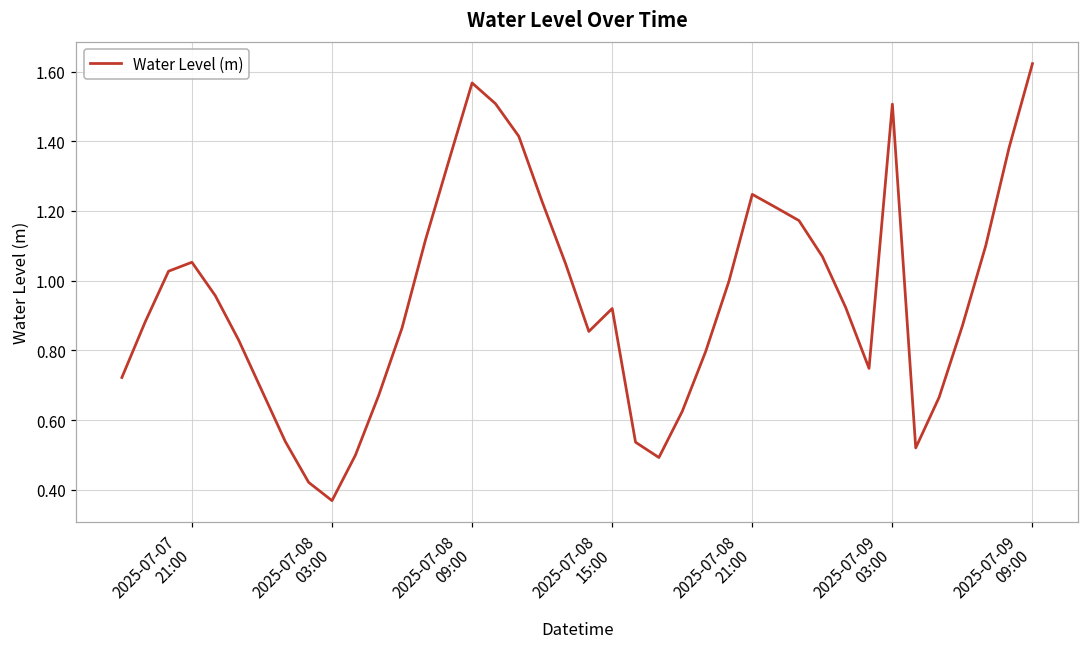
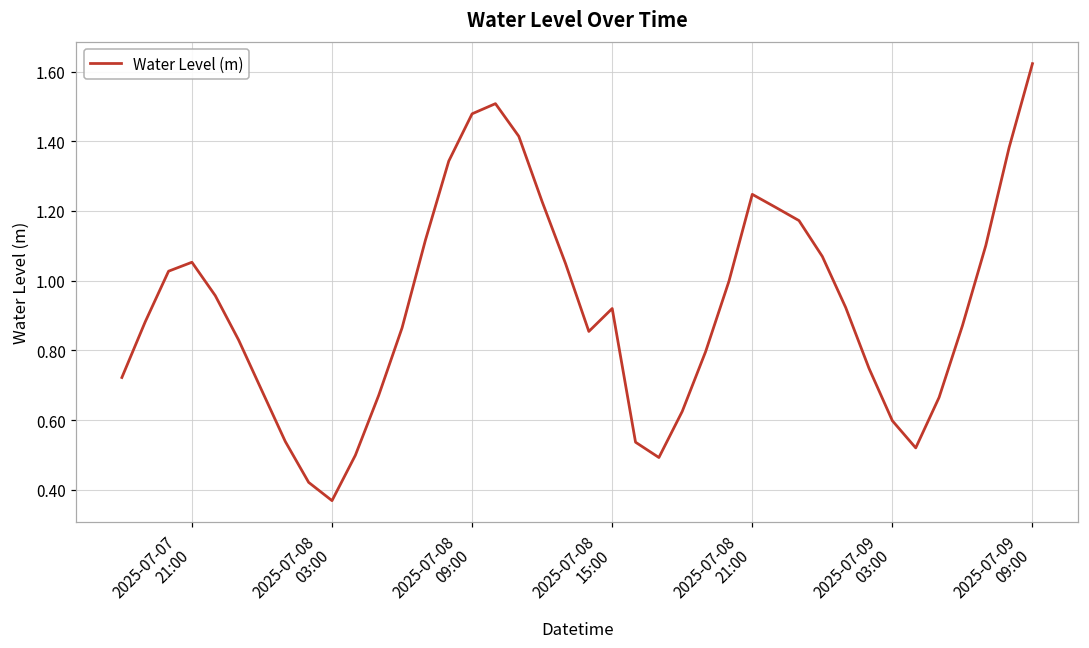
  {
    "2025-07-07 21:00": 1.05,
    "2025-07-08 03:00": 0.37,
-   "2025-07-08 09:00": 1.57,
+   "2025-07-08 09:00": 1.48,
    "2025-07-08 15:00": 0.92,
    "2025-07-08 21:00": 1.25,
-   "2025-07-09 03:00": 1.51,
+   "2025-07-09 03:00": 0.60,
    "2025-07-09 09:00": 1.62
  }
